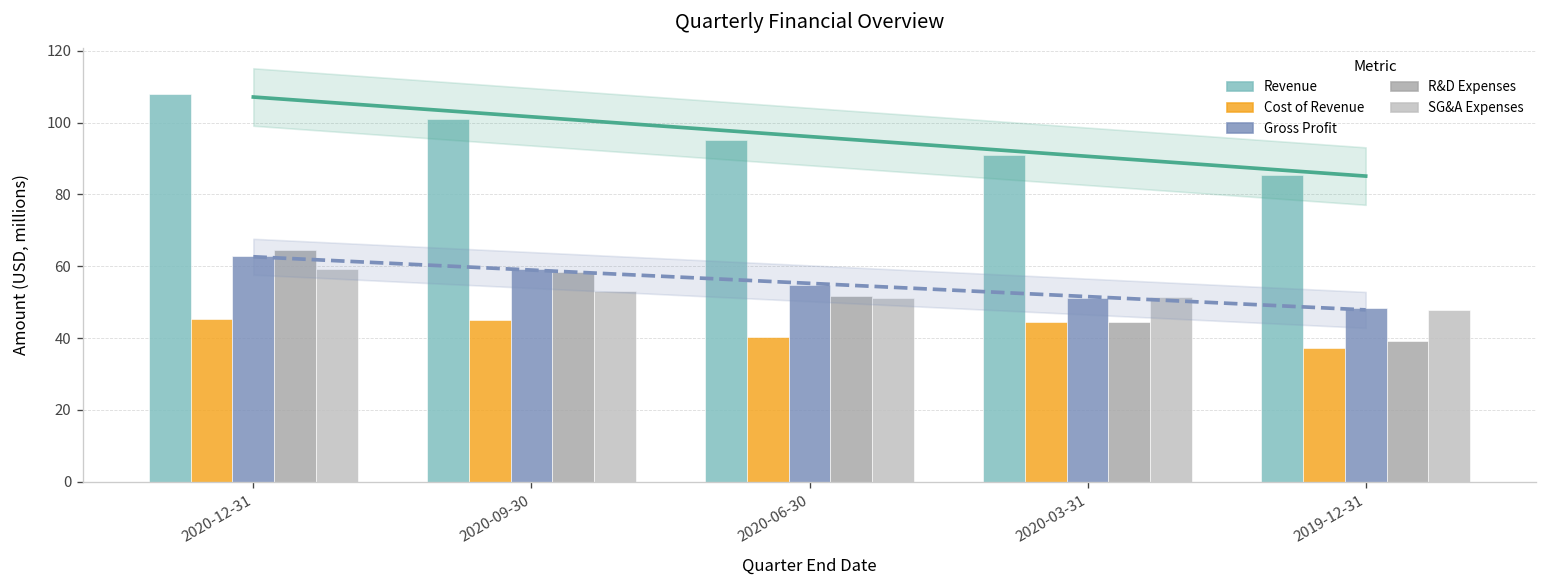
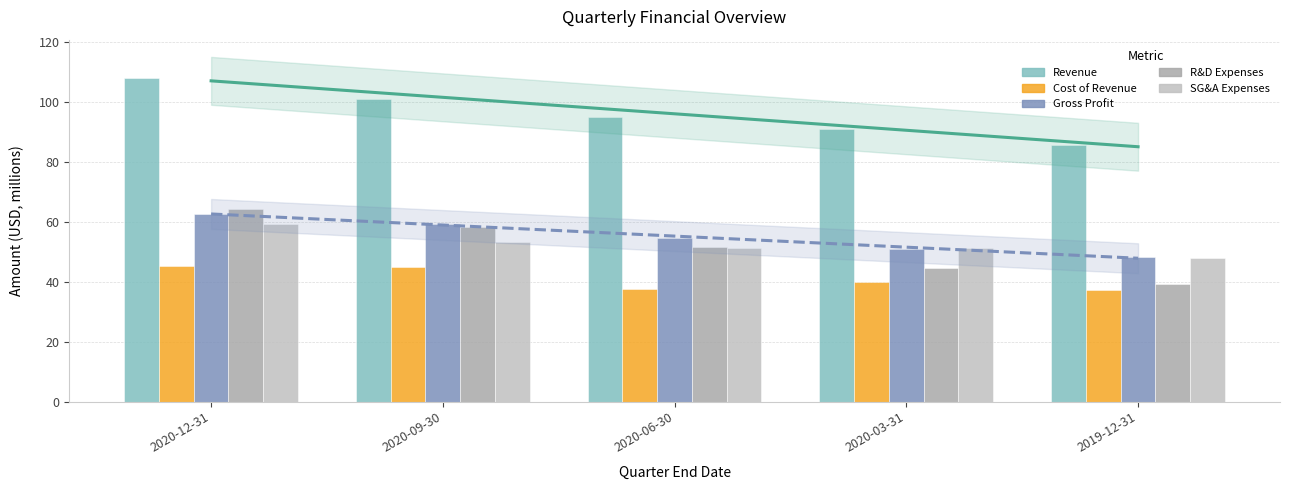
  {
    "Cost of Revenue": {
      "2020-12-31": 45,
      "2020-09-30": 45,
-     "2020-06-30": 40,
-     "2020-03-31": 44,
+     "2020-06-30": 38,
+     "2020-03-31": 40,
      "2019-12-31": 37
    }
  }
